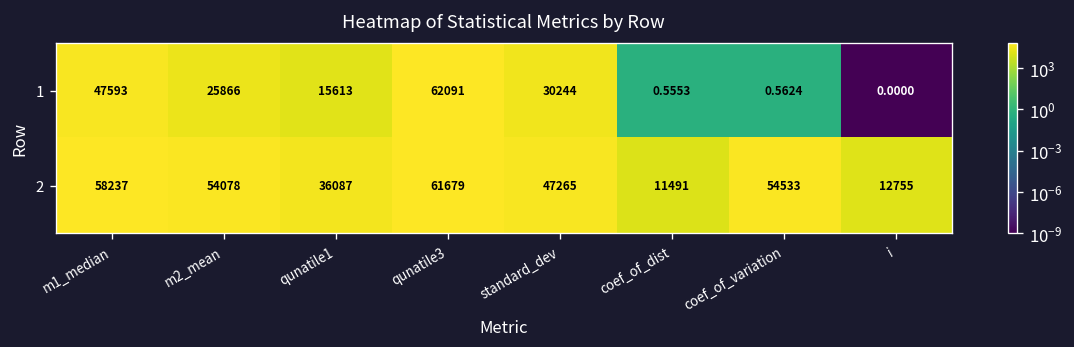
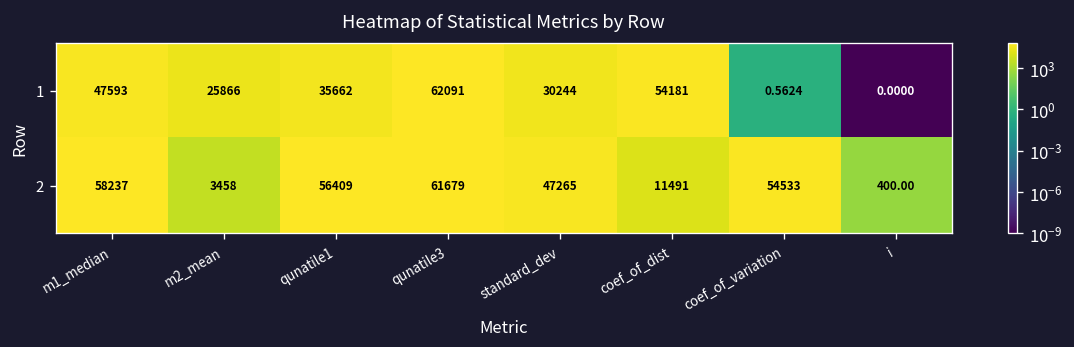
  {
    "1": {
      "m1_median": 47593,
      "m2_mean": 25866,
-     "qunatile1": 15613,
+     "qunatile1": 35662,
      "qunatile3": 62091,
      "standard_dev": 30244,
-     "coef_of_dist": 0.5553,
+     "coef_of_dist": 54181,
      "coef_of_variation": 0.5624,
      "i": 0.0000
    },
    "2": {
      "m1_median": 58237,
-     "m2_mean": 54078,
-     "qunatile1": 36087,
+     "m2_mean": 3458,
+     "qunatile1": 56409,
      "qunatile3": 61679,
      "standard_dev": 47265,
      "coef_of_dist": 11491,
      "coef_of_variation": 54533,
-     "i": 12755
+     "i": 400.00
    }
  }
